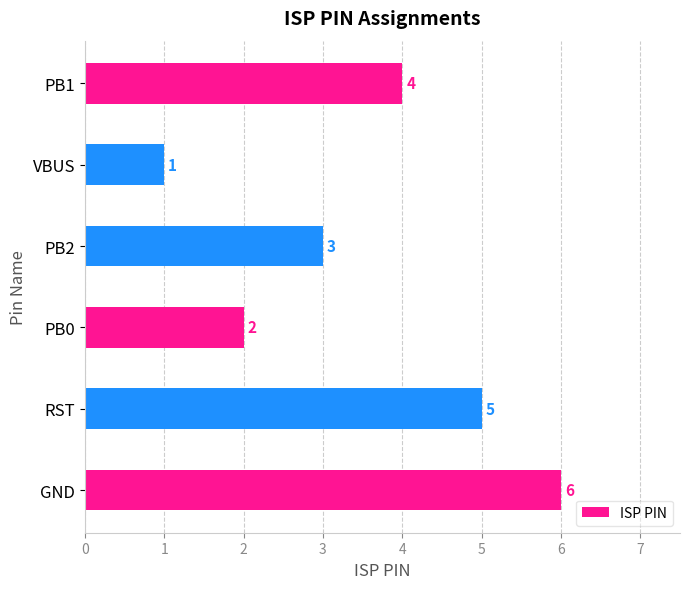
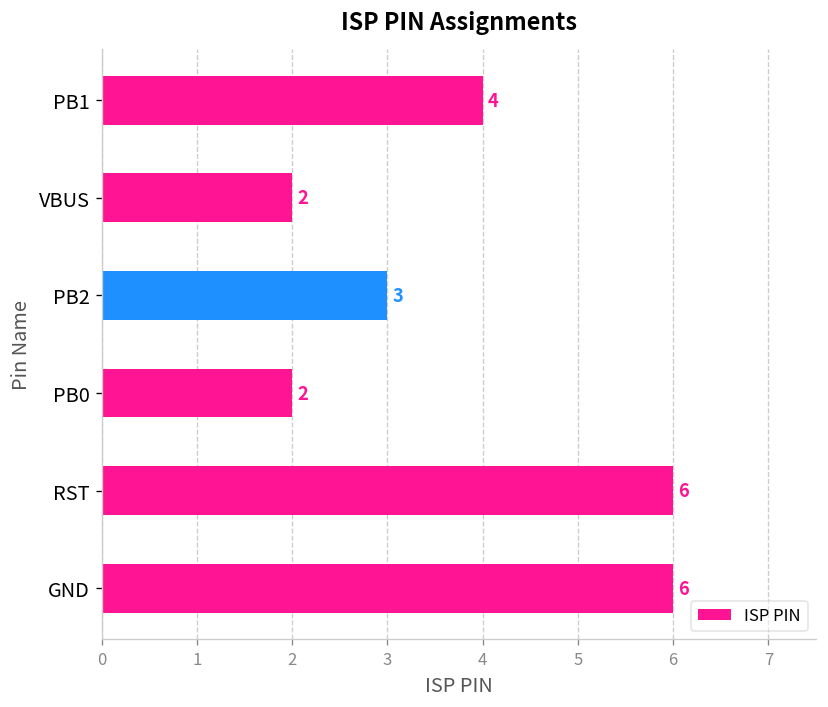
  {
    "PB1": 4,
-   "VBUS": 1,
+   "VBUS": 2,
    "PB2": 3,
    "PB0": 2,
-   "RST": 5,
+   "RST": 6,
    "GND": 6
  }
